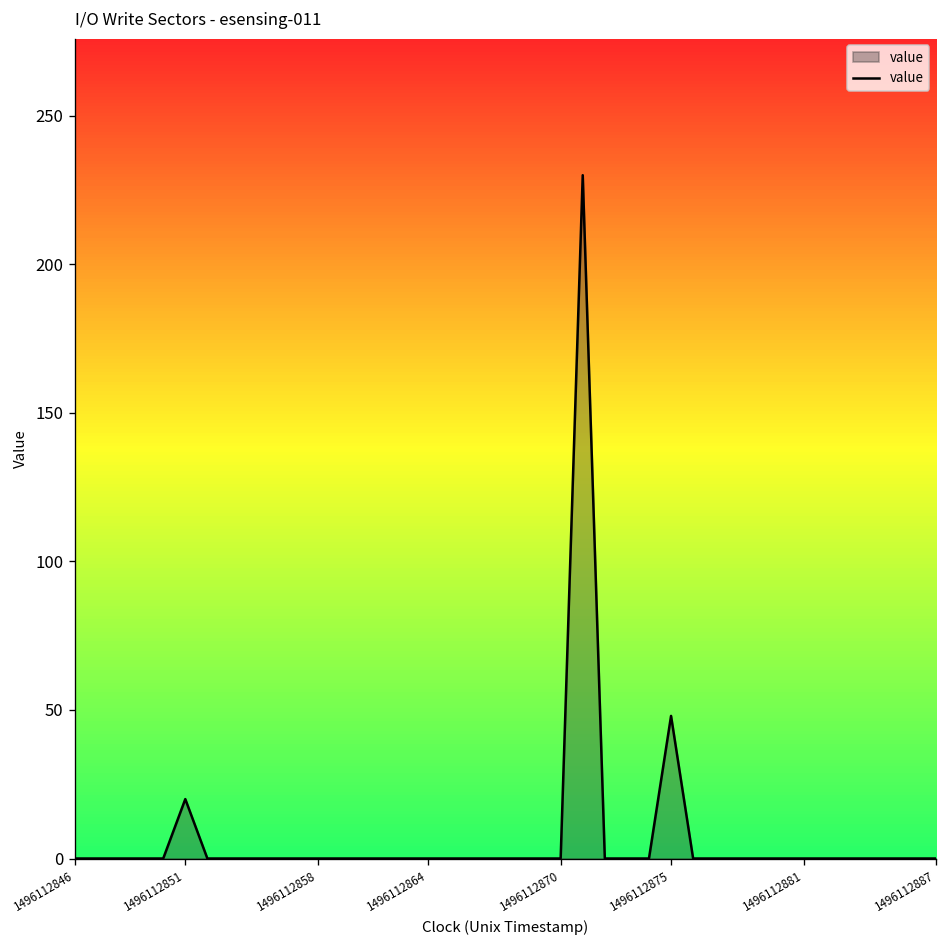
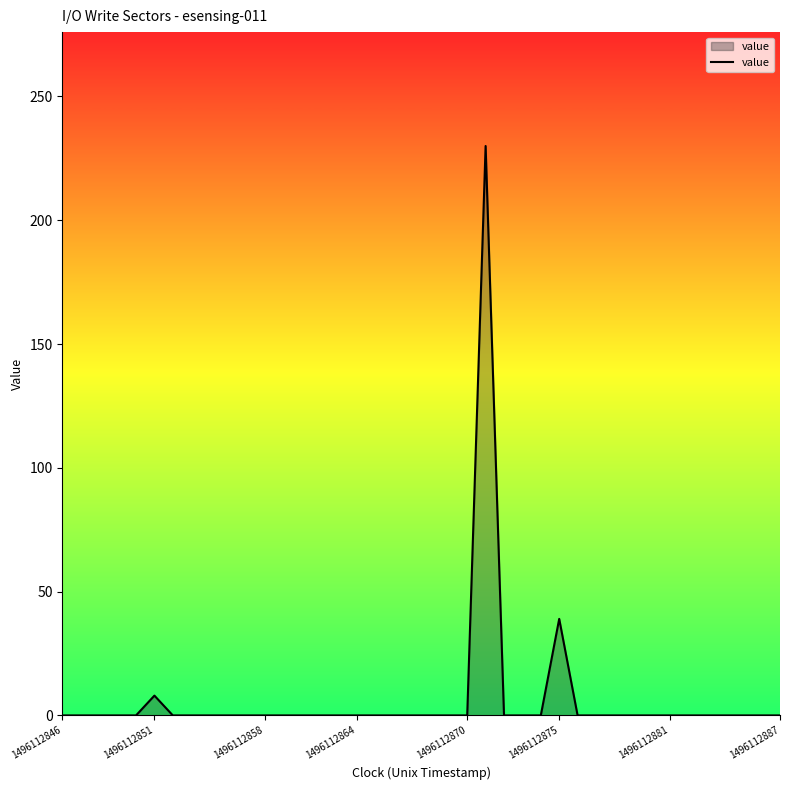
  {
    "1496112846": 0,
-   "1496112851": 20,
+   "1496112851": 8,
    "1496112858": 0,
    "1496112864": 0,
    "1496112870": 0,
-   "1496112875": 48,
+   "1496112875": 39,
    "1496112881": 0,
    "1496112887": 0
  }
